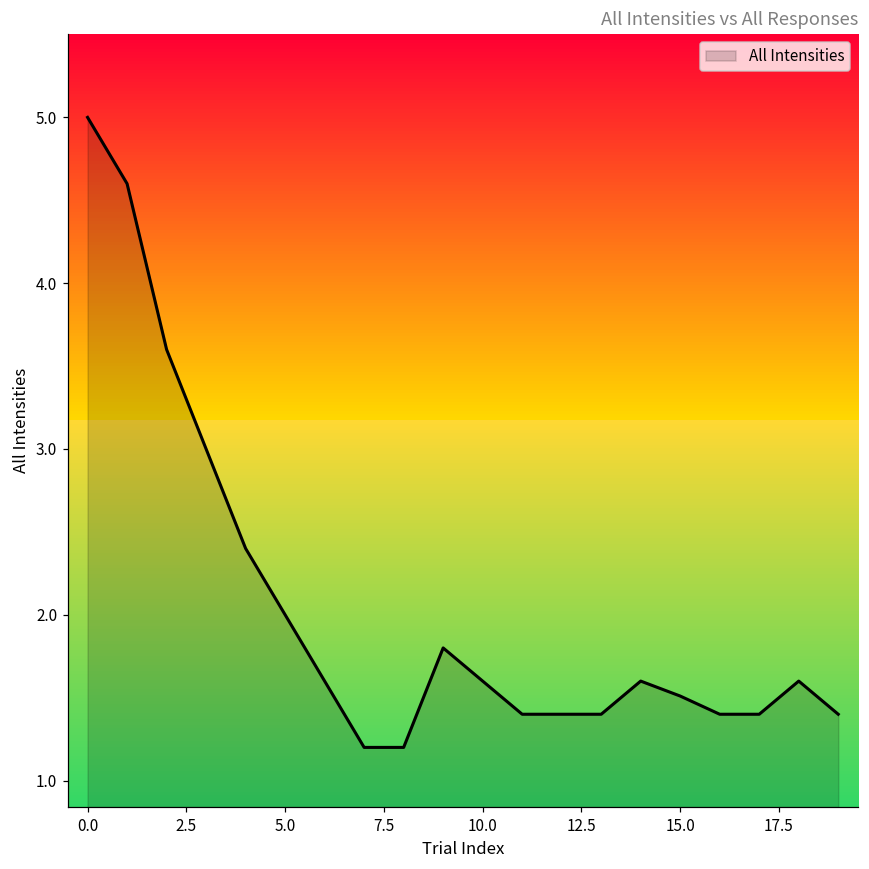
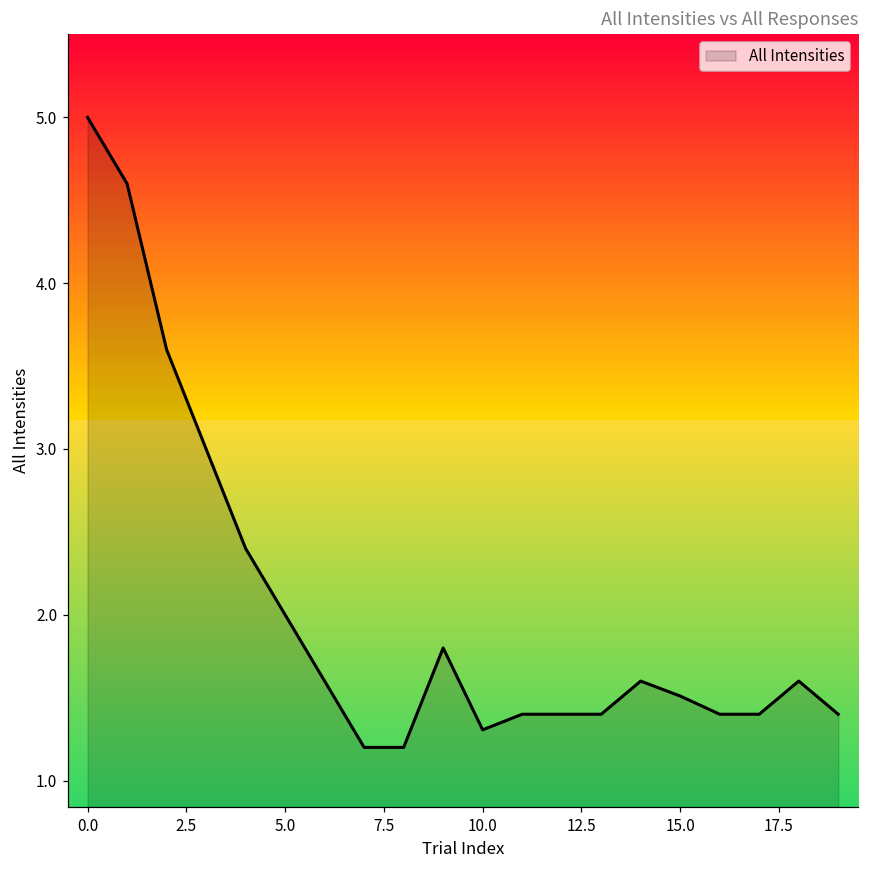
  {
    "0.0": 5.00,
    "5.0": 2.00,
-   "10.0": 1.60,
+   "10.0": 1.31,
    "15.0": 1.51
  }
